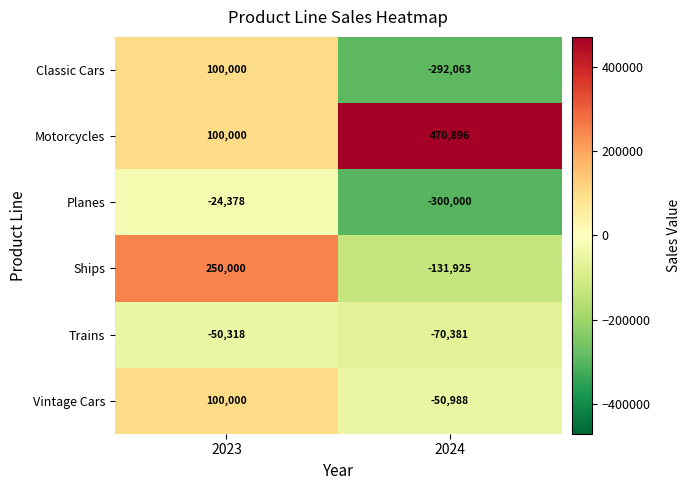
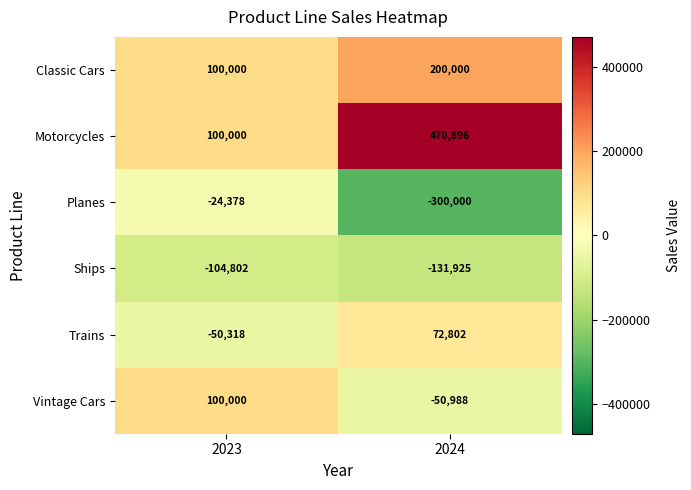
  {
    "Classic Cars": {
      "2023": "100,000",
-     "2024": "-292,063"
+     "2024": "200,000"
    },
    "Motorcycles": {
      "2023": "100,000",
      "2024": "470,896"
    },
    "Planes": {
      "2023": "-24,378",
      "2024": "-300,000"
    },
    "Ships": {
-     "2023": "250,000",
+     "2023": "-104,802",
      "2024": "-131,925"
    },
    "Trains": {
      "2023": "-50,318",
-     "2024": "-70,381"
+     "2024": "72,802"
    },
    "Vintage Cars": {
      "2023": "100,000",
      "2024": "-50,988"
    }
  }
